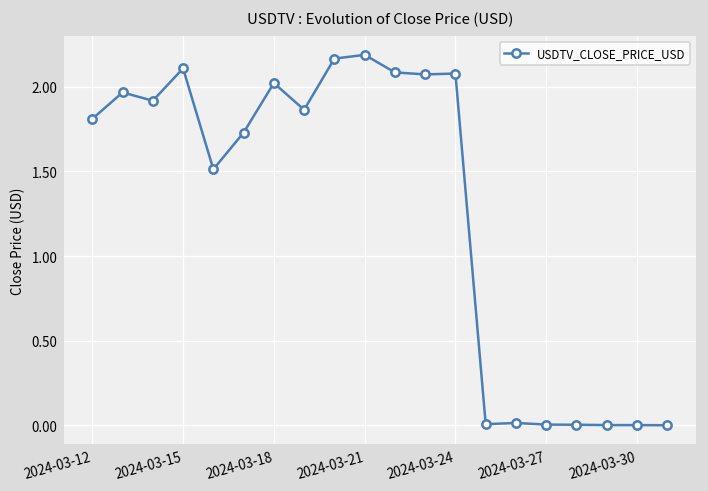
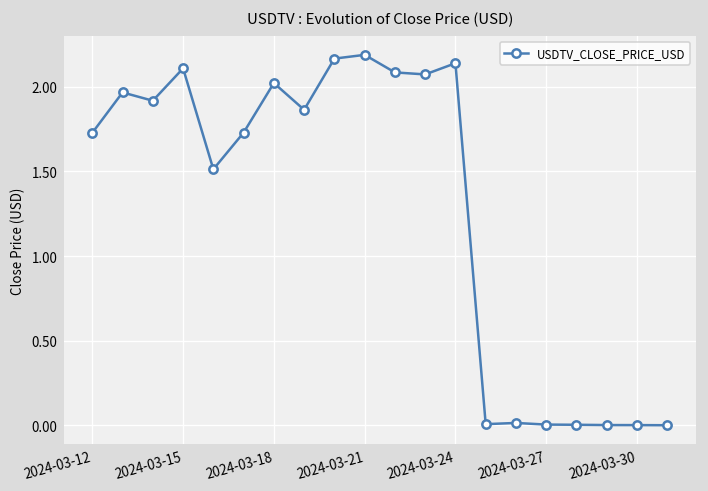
  {
-   "2024-03-12": 1.81,
+   "2024-03-12": 1.73,
    "2024-03-15": 2.11,
    "2024-03-18": 2.02,
    "2024-03-21": 2.19,
-   "2024-03-24": 2.08,
+   "2024-03-24": 2.14,
    "2024-03-27": 0.00,
    "2024-03-30": 0.00
  }
